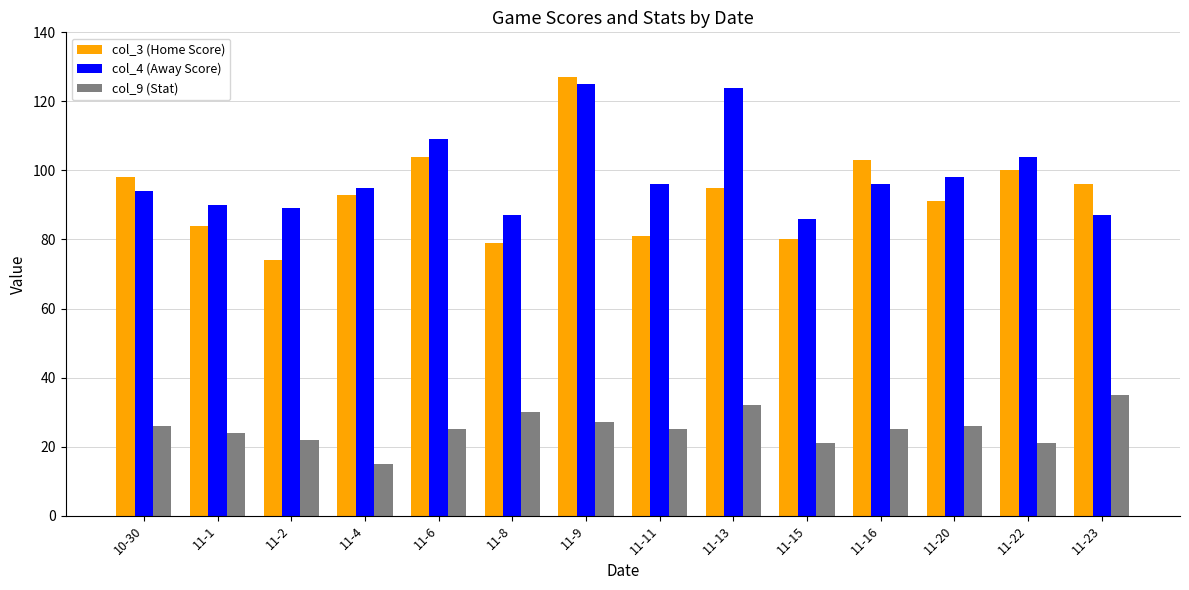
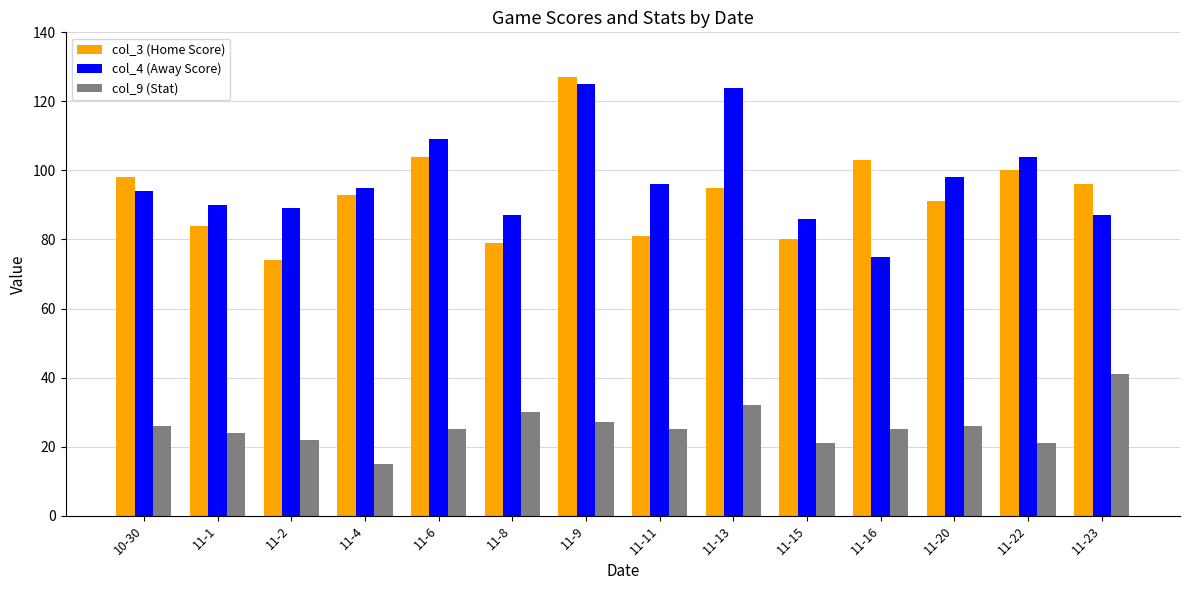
  {
    "col_3 (Home Score)": {
      "10-30": 98,
      "11-1": 84,
      "11-2": 74,
      "11-4": 93,
      "11-6": 104,
      "11-8": 79,
      "11-9": 127,
      "11-11": 81,
      "11-13": 95,
      "11-15": 80,
      "11-16": 103,
      "11-20": 91,
      "11-22": 100,
      "11-23": 96
    },
    "col_4 (Away Score)": {
      "10-30": 94,
      "11-1": 90,
      "11-2": 89,
      "11-4": 95,
      "11-6": 109,
      "11-8": 87,
      "11-9": 125,
      "11-11": 96,
      "11-13": 124,
      "11-15": 86,
-     "11-16": 96,
+     "11-16": 75,
      "11-20": 98,
      "11-22": 104,
      "11-23": 87
    },
    "col_9 (Stat)": {
      "10-30": 26,
      "11-1": 24,
      "11-2": 22,
      "11-4": 15,
      "11-6": 25,
      "11-8": 30,
      "11-9": 27,
      "11-11": 25,
      "11-13": 32,
      "11-15": 21,
      "11-16": 25,
      "11-20": 26,
      "11-22": 21,
-     "11-23": 35
+     "11-23": 41
    }
  }
